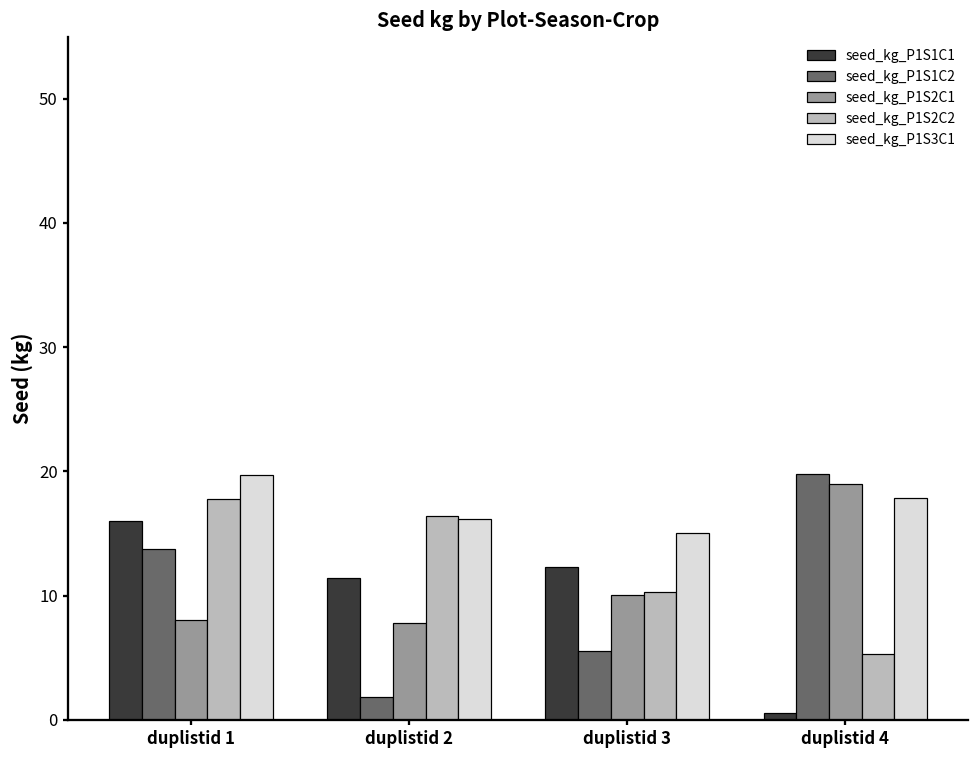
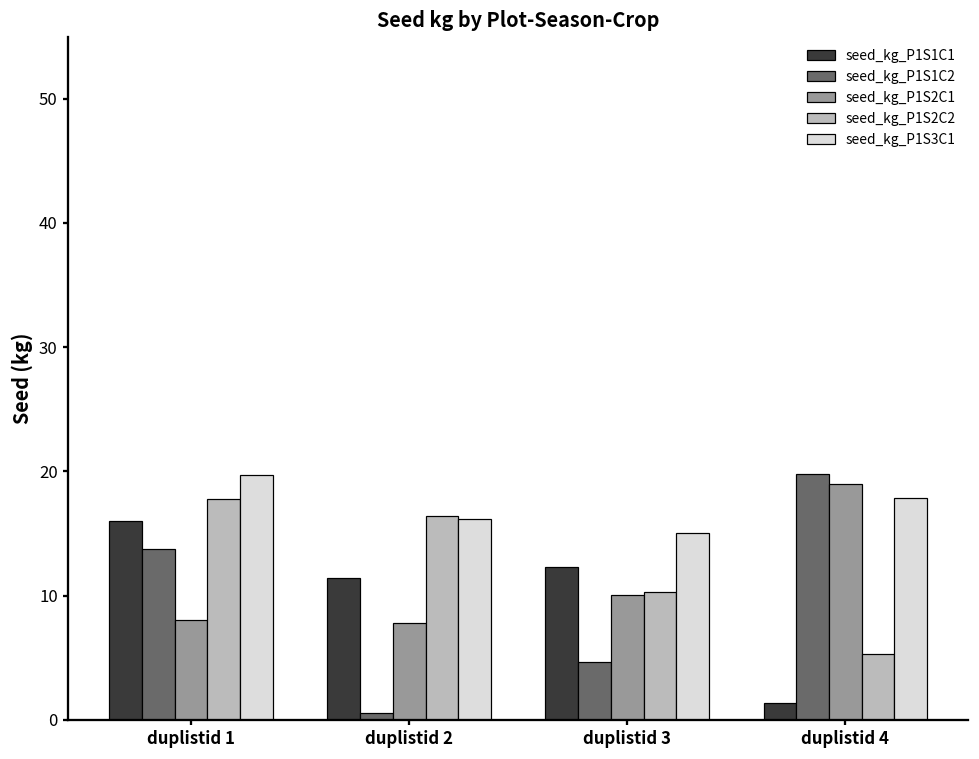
  {
    "seed_kg_P1S1C1": {
      "duplistid 1": 16.0,
      "duplistid 2": 11.4,
      "duplistid 3": 12.3,
-     "duplistid 4": 0.5
+     "duplistid 4": 1.3
    },
    "seed_kg_P1S1C2": {
      "duplistid 1": 13.7,
-     "duplistid 2": 1.8,
-     "duplistid 3": 5.6,
+     "duplistid 2": 0.5,
+     "duplistid 3": 4.6,
      "duplistid 4": 19.8
    }
  }
